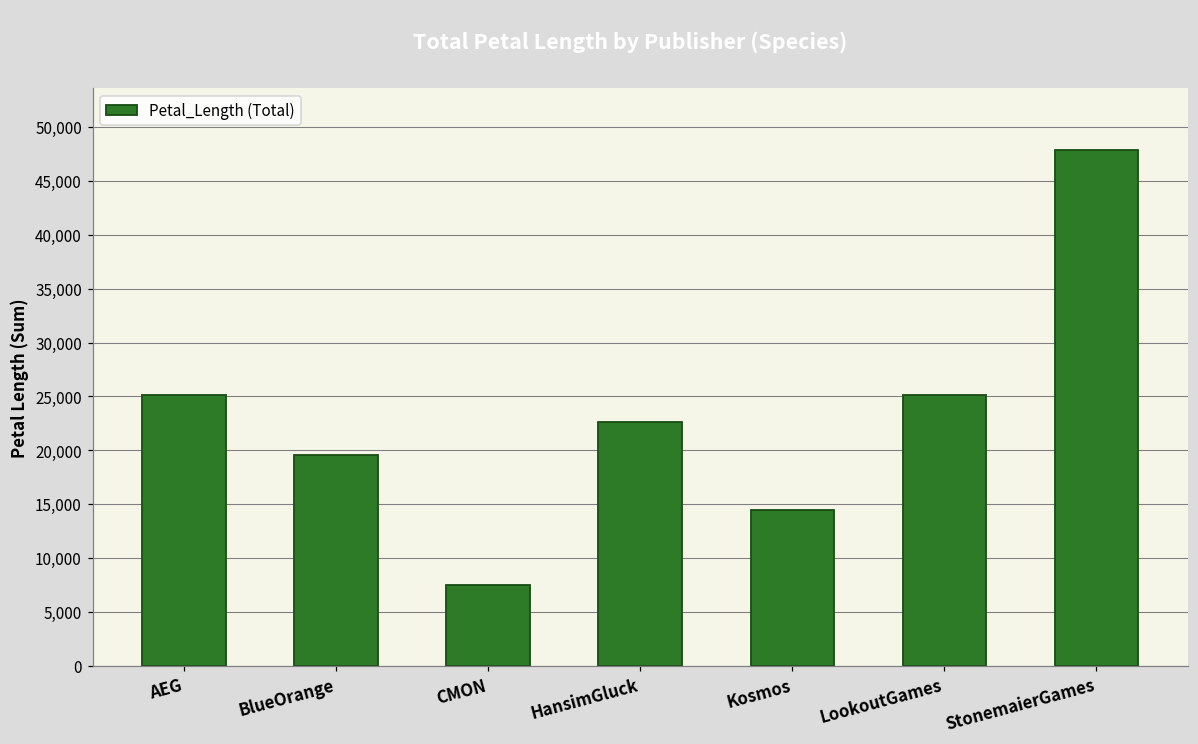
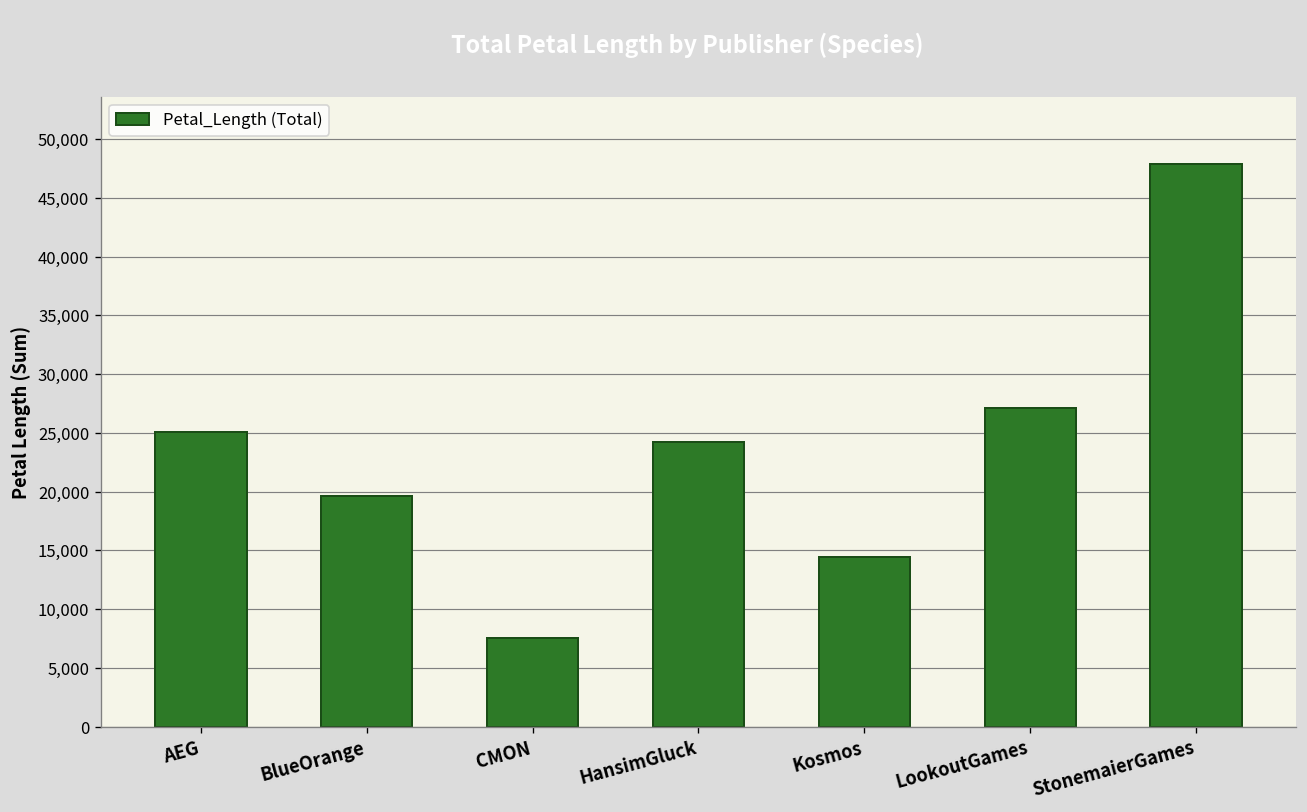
  {
    "AEG": "25,000",
    "BlueOrange": "20,000",
    "CMON": "8,000",
-   "HansimGluck": "23,000",
+   "HansimGluck": "24,000",
    "Kosmos": "14,000",
-   "LookoutGames": "25,000",
+   "LookoutGames": "27,000",
    "StonemaierGames": "48,000"
  }
